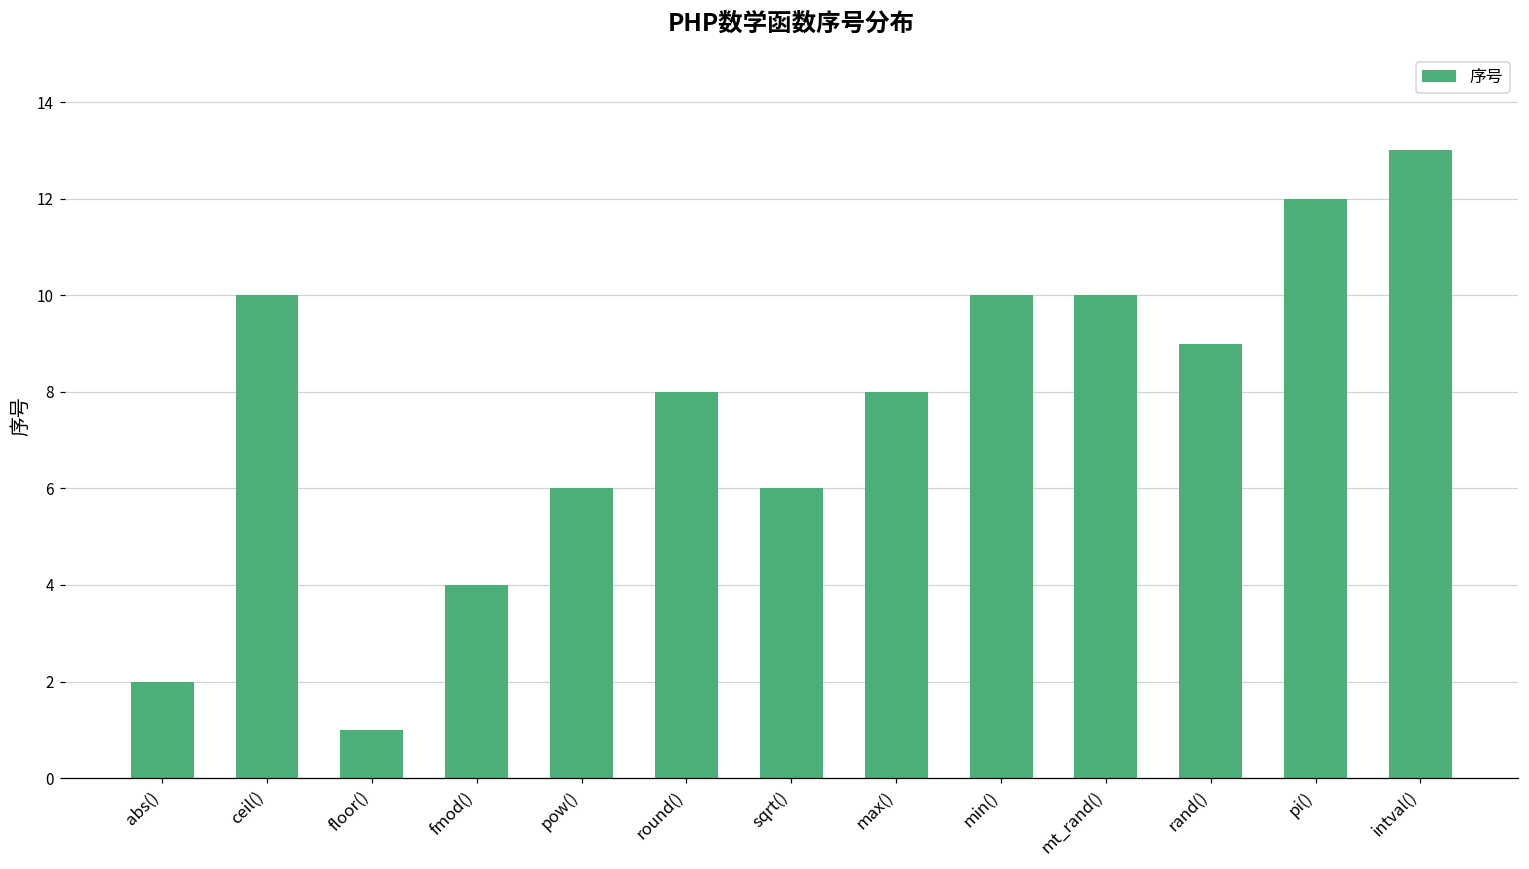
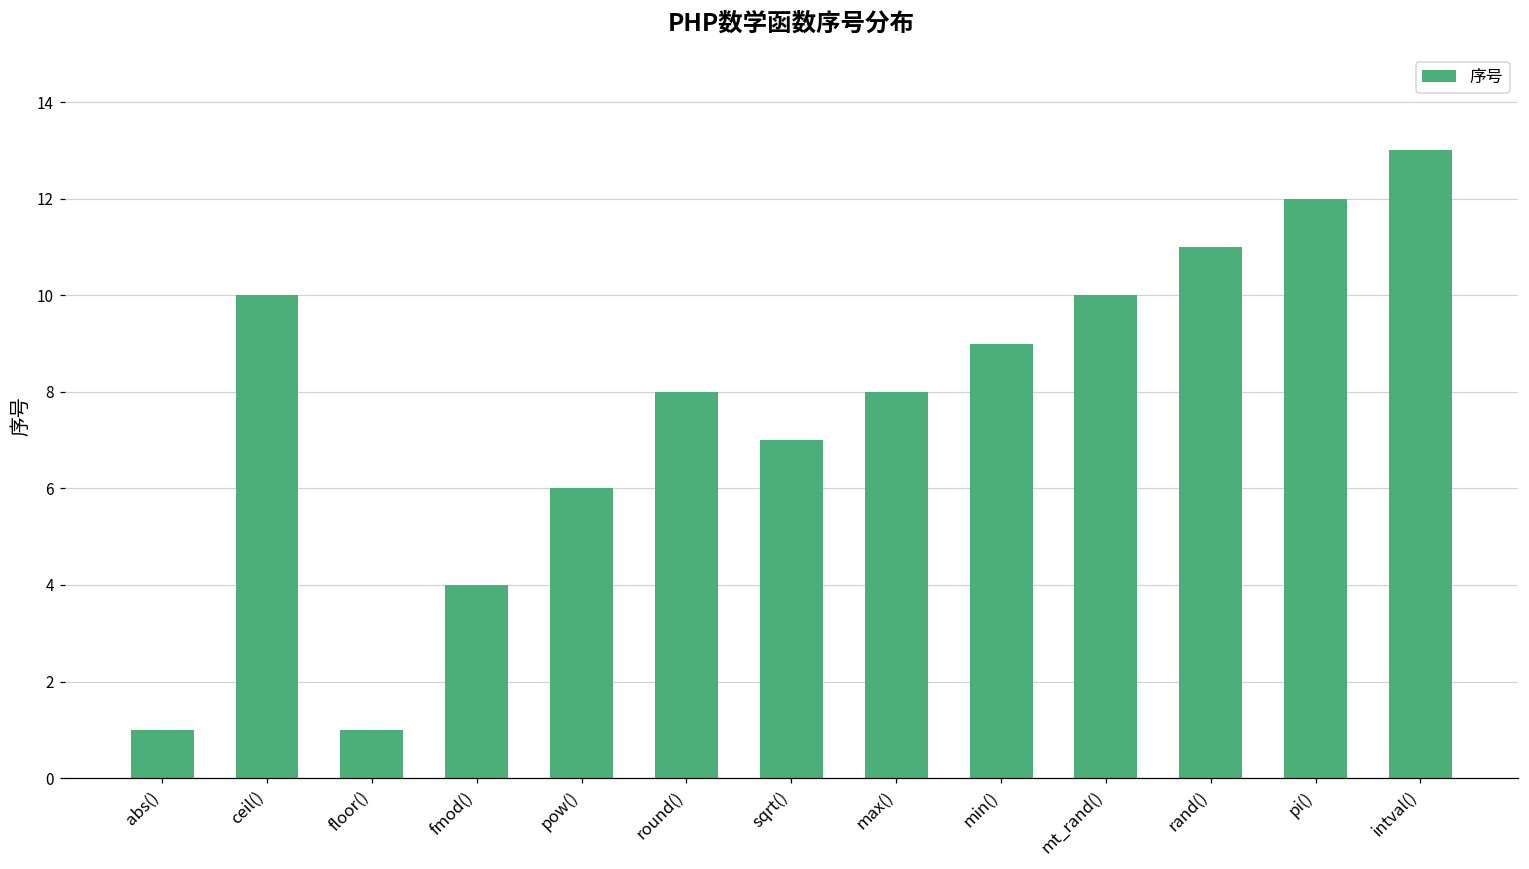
  {
-   "abs()": 2,
+   "abs()": 1,
    "ceil()": 10,
    "floor()": 1,
    "fmod()": 4,
    "pow()": 6,
    "round()": 8,
-   "sqrt()": 6,
+   "sqrt()": 7,
    "max()": 8,
-   "min()": 10,
+   "min()": 9,
    "mt_rand()": 10,
-   "rand()": 9,
+   "rand()": 11,
    "pi()": 12,
    "intval()": 13
  }
